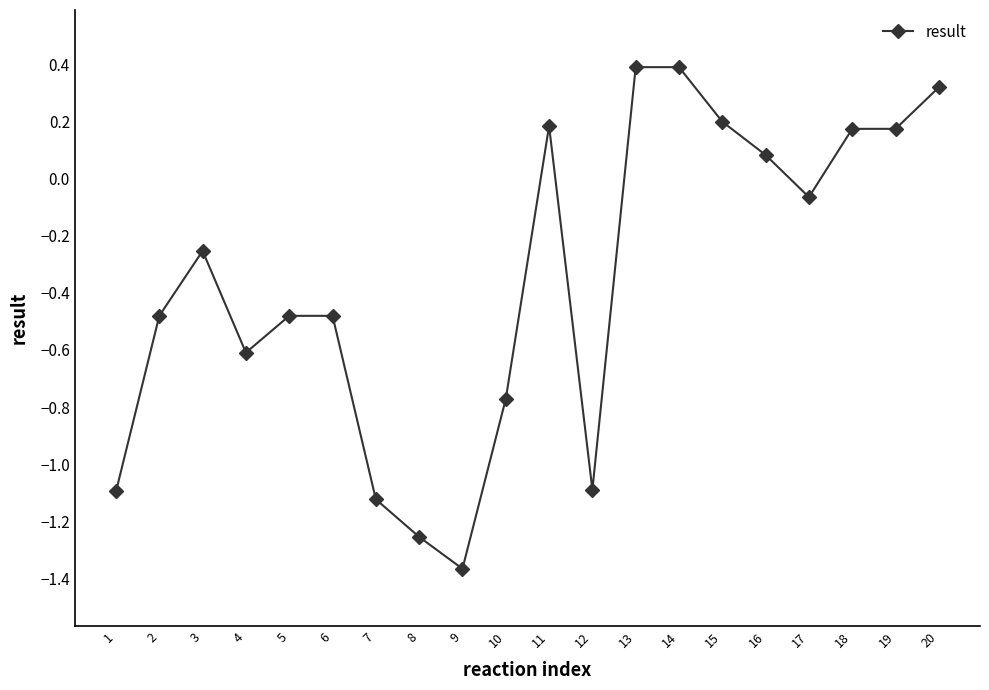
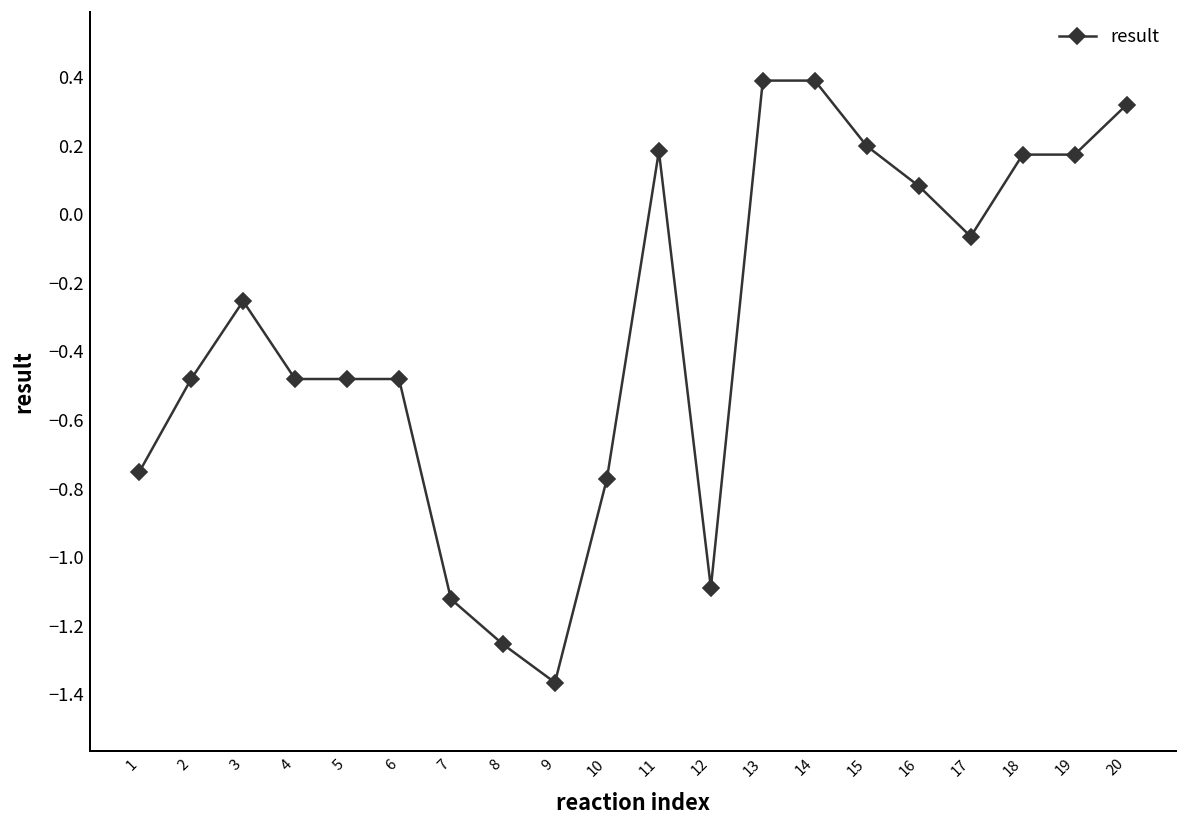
  {
-   "1": -1.10,
+   "1": -0.75,
    "2": -0.48,
    "3": -0.25,
-   "4": -0.61,
+   "4": -0.48,
    "5": -0.48,
    "6": -0.48,
    "7": -1.12,
    "8": -1.25,
    "9": -1.37,
    "10": -0.77,
    "11": 0.18,
    "12": -1.09,
    "13": 0.39,
    "14": 0.39,
    "15": 0.20,
    "16": 0.08,
    "17": -0.07,
    "18": 0.17,
    "19": 0.17,
    "20": 0.32
  }
